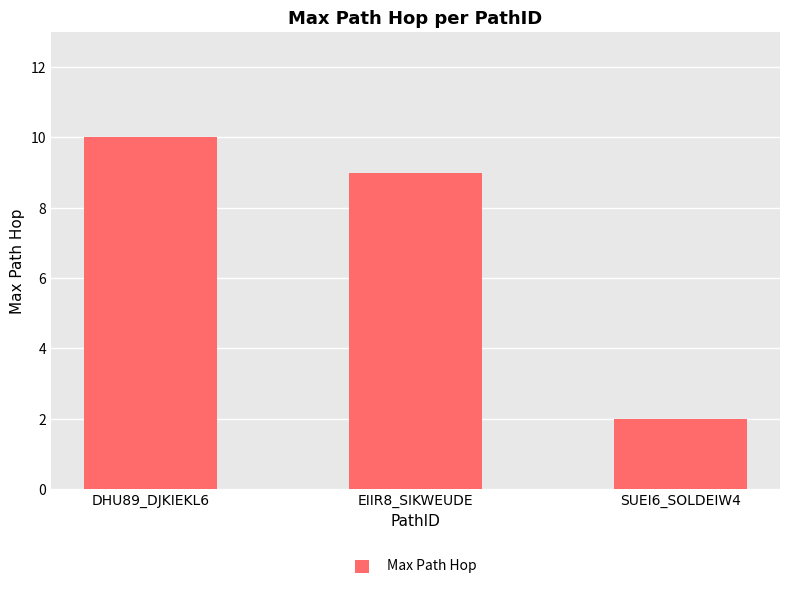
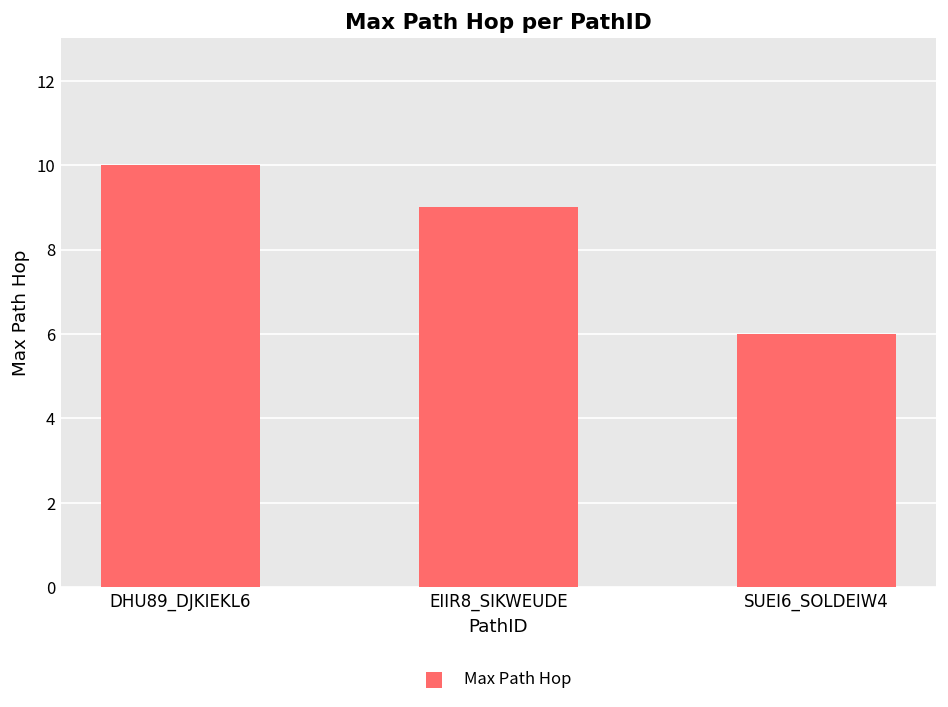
  {
    "DHU89_DJKIEKL6": 10,
    "EIIR8_SIKWEUDE": 9,
-   "SUEI6_SOLDEIW4": 2
+   "SUEI6_SOLDEIW4": 6
  }
